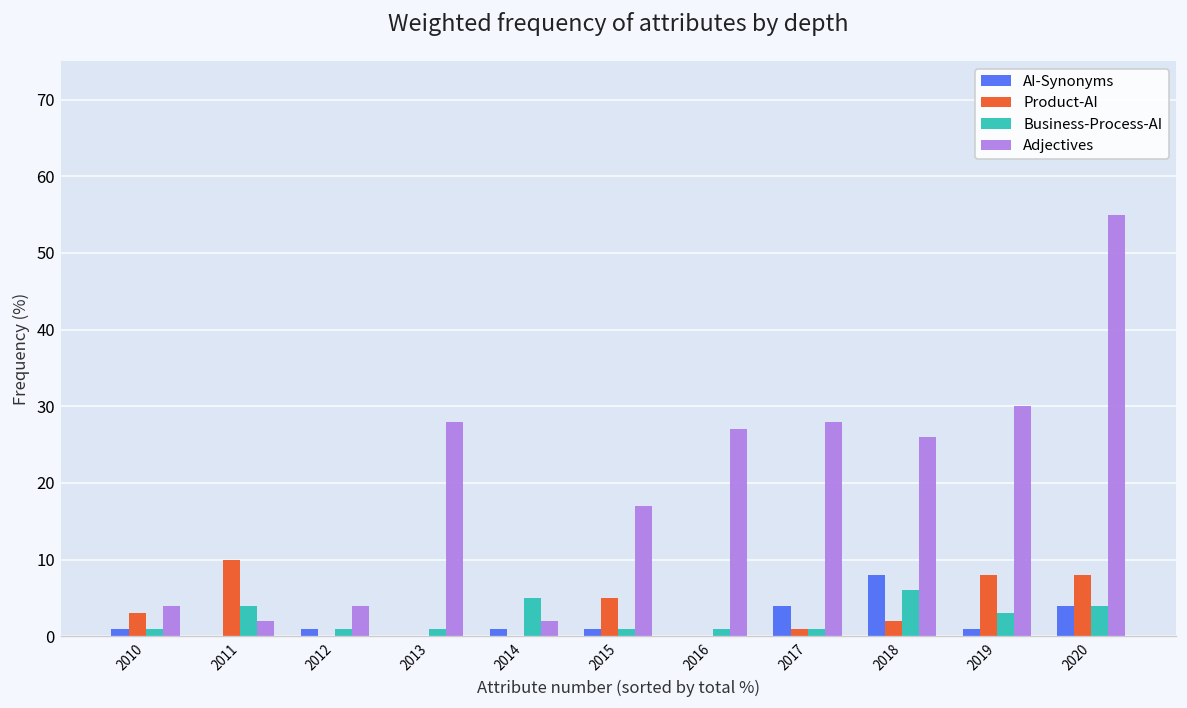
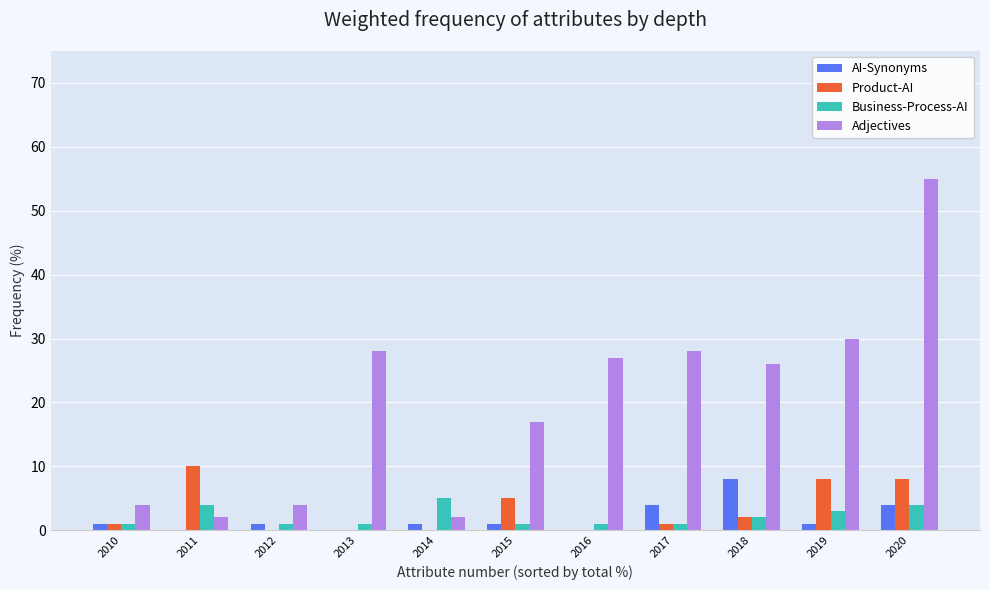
  {
    "AI-Synonyms": {
      "2010": 1,
      "2011": 0,
      "2012": 1,
      "2013": 0,
      "2014": 1,
      "2015": 1,
      "2016": 0,
      "2017": 4,
      "2018": 8,
      "2019": 1,
      "2020": 4
    },
    "Product-AI": {
-     "2010": 3,
+     "2010": 1,
      "2011": 10,
      "2012": 0,
      "2013": 0,
      "2014": 0,
      "2015": 5,
      "2016": 0,
      "2017": 1,
      "2018": 2,
      "2019": 8,
      "2020": 8
    },
    "Business-Process-AI": {
      "2010": 1,
      "2011": 4,
      "2012": 1,
      "2013": 1,
      "2014": 5,
      "2015": 1,
      "2016": 1,
      "2017": 1,
-     "2018": 6,
+     "2018": 2,
      "2019": 3,
      "2020": 4
    },
    "Adjectives": {
      "2010": 4,
      "2011": 2,
      "2012": 4,
      "2013": 28,
      "2014": 2,
      "2015": 17,
      "2016": 27,
      "2017": 28,
      "2018": 26,
      "2019": 30,
      "2020": 55
    }
  }
